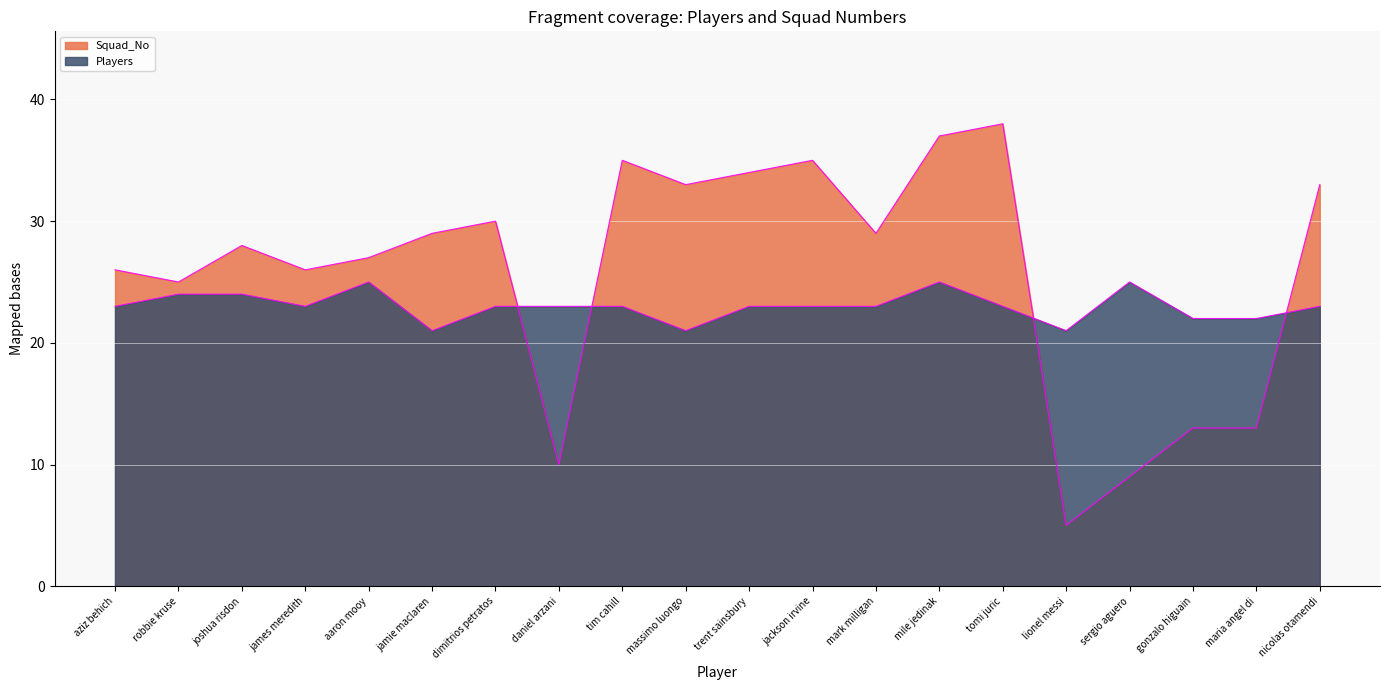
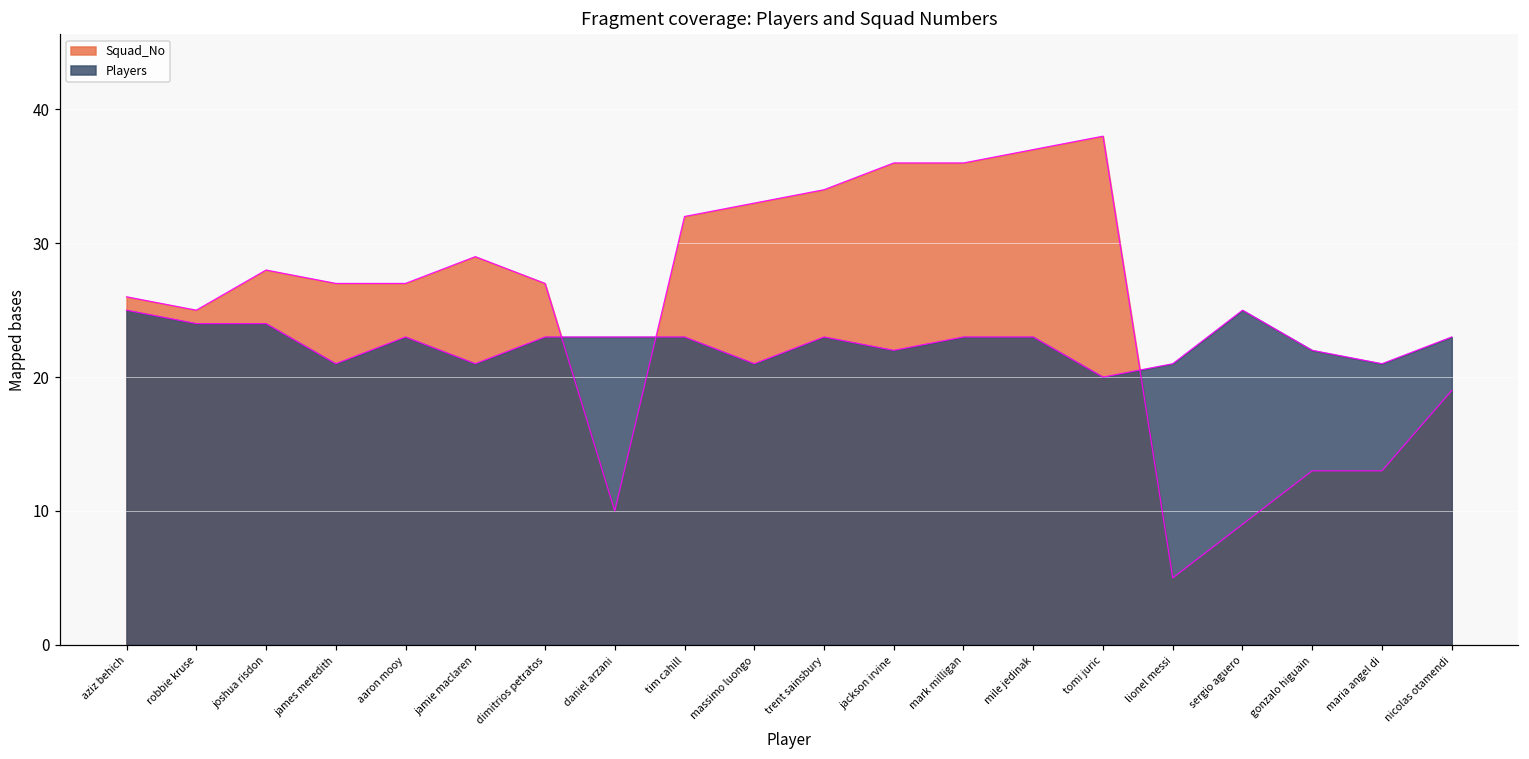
  {
    "Squad_No": {
      "aziz behich": 26,
      "robbie kruse": 25,
      "joshua risdon": 28,
-     "james meredith": 26,
+     "james meredith": 27,
      "aaron mooy": 27,
      "jamie maclaren": 29,
-     "dimitrios petratos": 30,
+     "dimitrios petratos": 27,
      "daniel arzani": 10,
-     "tim cahill": 35,
+     "tim cahill": 32,
      "massimo luongo": 33,
      "trent sainsbury": 34,
-     "jackson irvine": 35,
-     "mark milligan": 29,
+     "jackson irvine": 36,
+     "mark milligan": 36,
      "mile jedinak": 37,
      "tomi juric": 38,
      "lionel messi": 5,
      "sergio aguero": 9,
      "gonzalo higuain": 13,
      "maria angel di": 13,
-     "nicolas otamendi": 33
+     "nicolas otamendi": 19
    },
    "Players": {
-     "aziz behich": 23,
+     "aziz behich": 25,
      "robbie kruse": 24,
      "joshua risdon": 24,
-     "james meredith": 23,
-     "aaron mooy": 25,
+     "james meredith": 21,
+     "aaron mooy": 23,
      "jamie maclaren": 21,
      "dimitrios petratos": 23,
      "daniel arzani": 23,
      "tim cahill": 23,
      "massimo luongo": 21,
      "trent sainsbury": 23,
-     "jackson irvine": 23,
+     "jackson irvine": 22,
      "mark milligan": 23,
-     "mile jedinak": 25,
-     "tomi juric": 23,
+     "mile jedinak": 23,
+     "tomi juric": 20,
      "lionel messi": 21,
      "sergio aguero": 25,
      "gonzalo higuain": 22,
-     "maria angel di": 22,
+     "maria angel di": 21,
      "nicolas otamendi": 23
    }
  }
